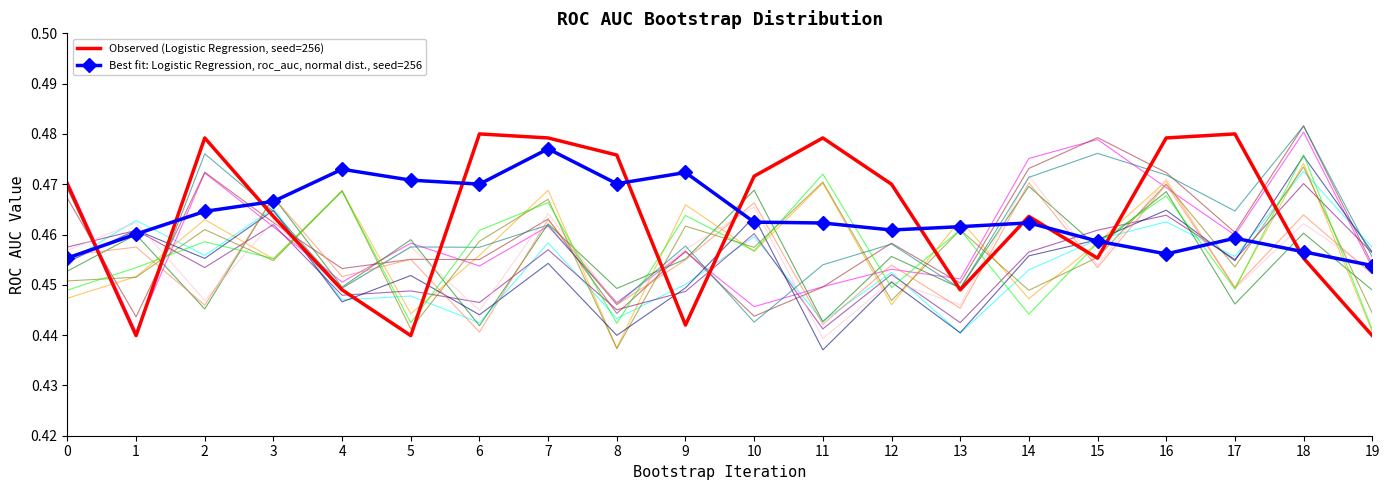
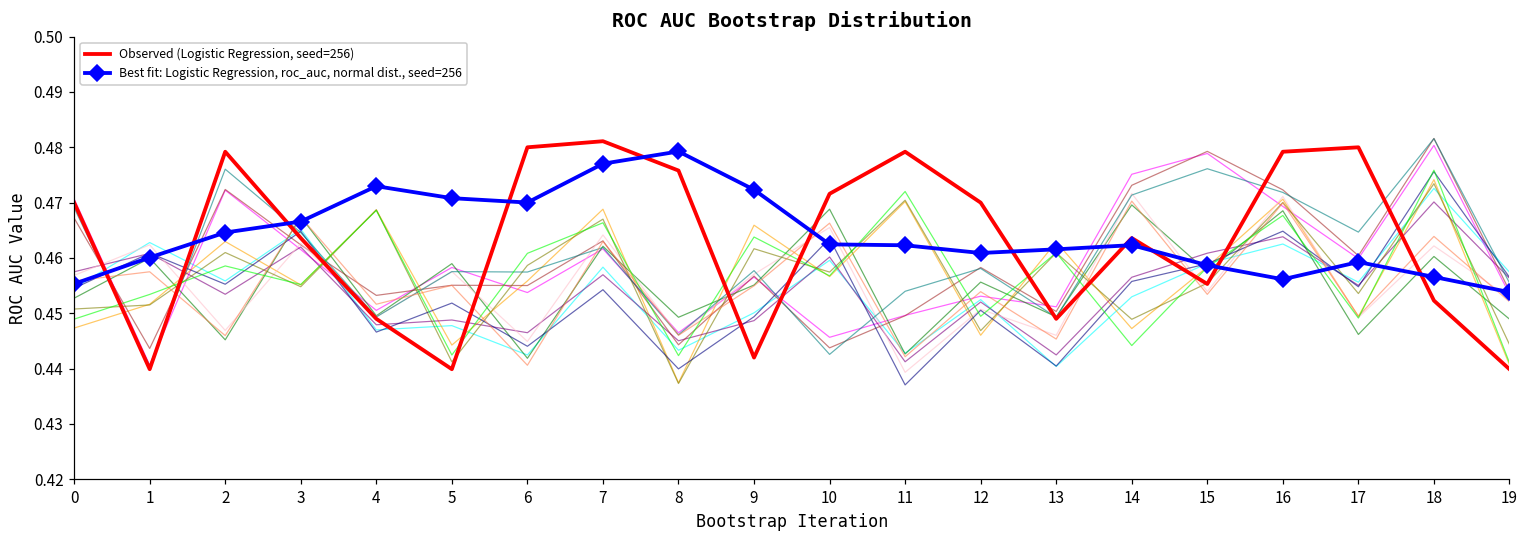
  {
    "Observed (Logistic Regression, seed=256)": {
      "0": 0.470,
      "1": 0.440,
      "2": 0.479,
      "3": 0.464,
      "5": 0.440,
      "6": 0.480,
-     "7": 0.479,
+     "7": 0.481,
      "8": 0.476,
      "9": 0.442,
      "10": 0.472,
      "11": 0.479,
      "12": 0.470,
      "14": 0.464,
      "16": 0.479,
      "17": 0.480,
-     "18": 0.455,
+     "18": 0.452,
      "19": 0.440
    },
    "Best fit: Logistic Regression, roc_auc, normal dist., seed=256": {
      "0": 0.455,
      "2": 0.465,
      "3": 0.467,
      "4": 0.473,
      "5": 0.471,
      "6": 0.470,
      "7": 0.477,
-     "8": 0.470,
+     "8": 0.479,
      "9": 0.472,
      "10": 0.462,
      "11": 0.462,
      "12": 0.461,
      "13": 0.462,
      "14": 0.462,
      "16": 0.456,
      "17": 0.459,
      "18": 0.457
    }
  }
